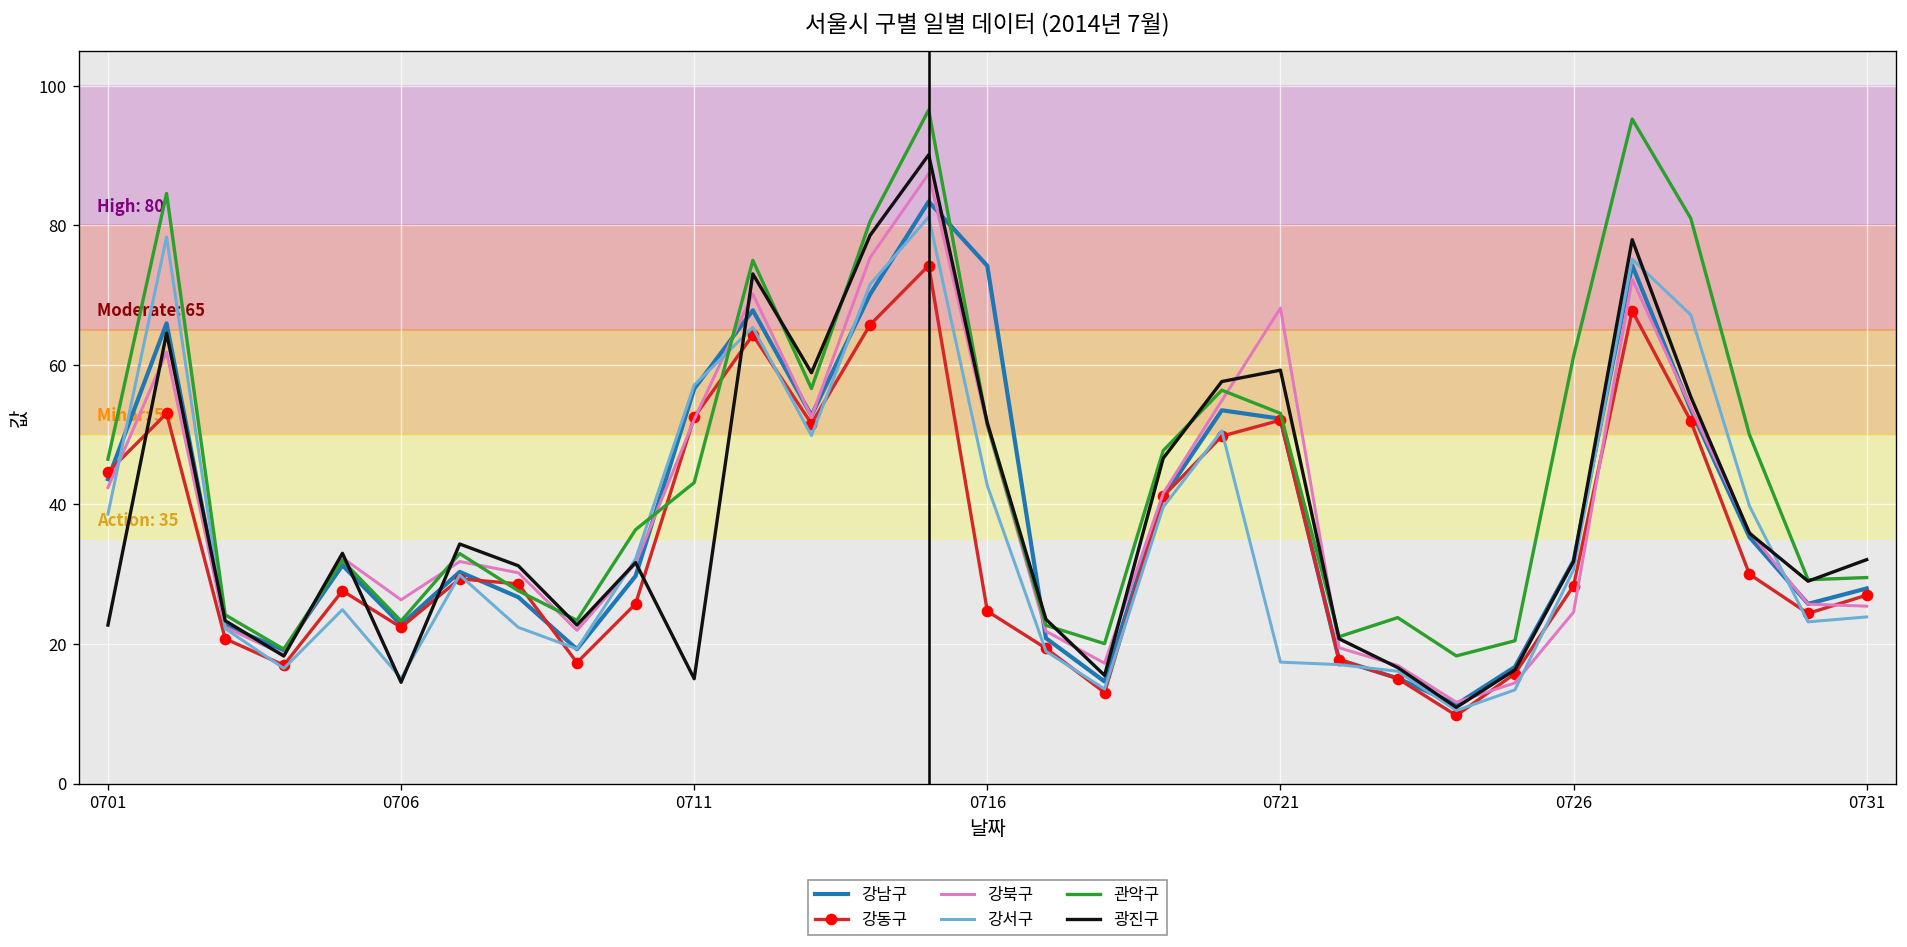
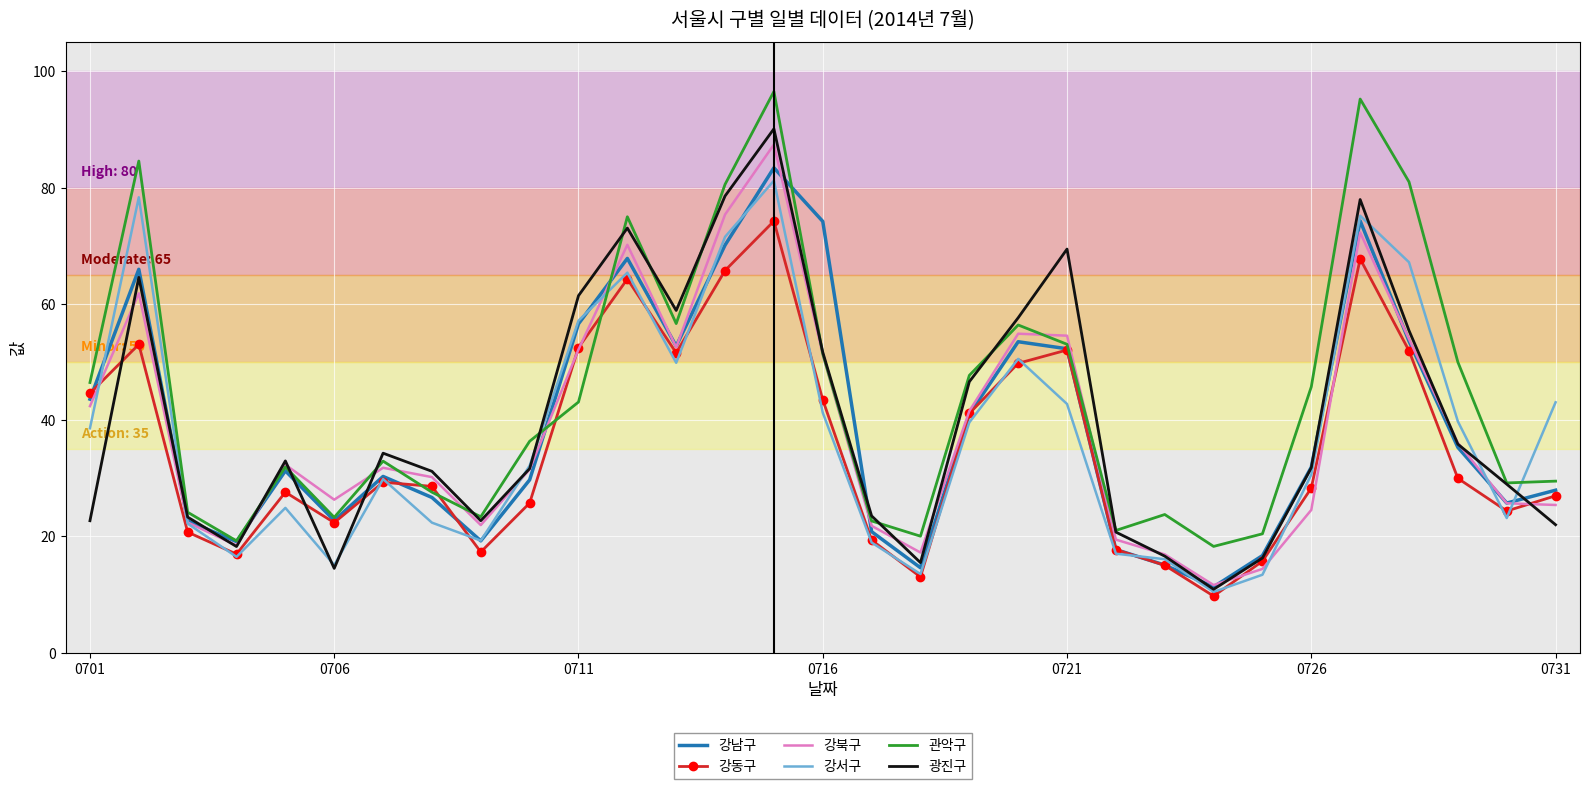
  {
    "강남구": {
      "0701": 44,
      "0711": 57,
      "0716": 74,
      "0731": 28
    },
    "강동구": {
      "0701": 45,
-     "0716": 25,
+     "0716": 44,
      "0726": 28,
      "0731": 27
    },
    "강북구": {
      "0701": 42,
      "0706": 26,
-     "0721": 68,
+     "0721": 55,
      "0726": 25,
      "0731": 25
    },
    "강서구": {
      "0706": 15,
      "0711": 57,
-     "0716": 43,
-     "0721": 17,
+     "0716": 41,
+     "0721": 43,
      "0726": 31,
-     "0731": 24
+     "0731": 43
    },
    "관악구": {
      "0701": 46,
      "0706": 23,
      "0711": 43,
      "0721": 53,
-     "0726": 61,
+     "0726": 46,
      "0731": 30
    },
    "광진구": {
      "0701": 23,
      "0706": 15,
-     "0711": 15,
-     "0721": 59,
-     "0731": 32
+     "0711": 61,
+     "0721": 69,
+     "0731": 22
    }
  }
